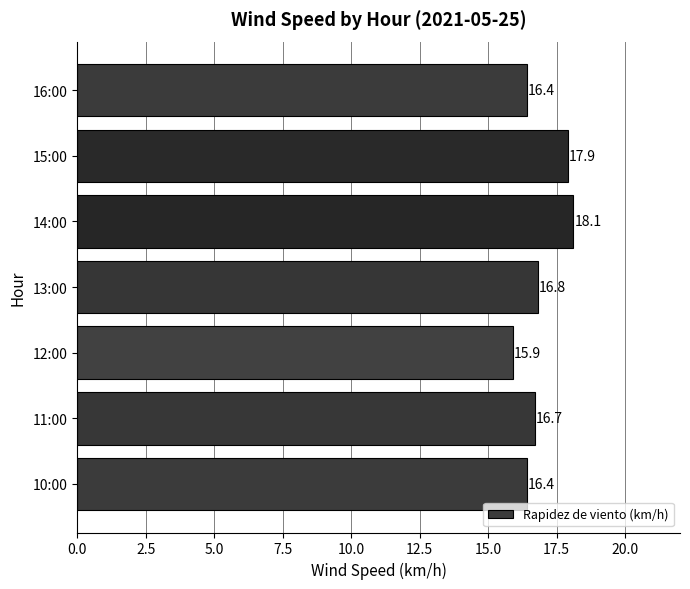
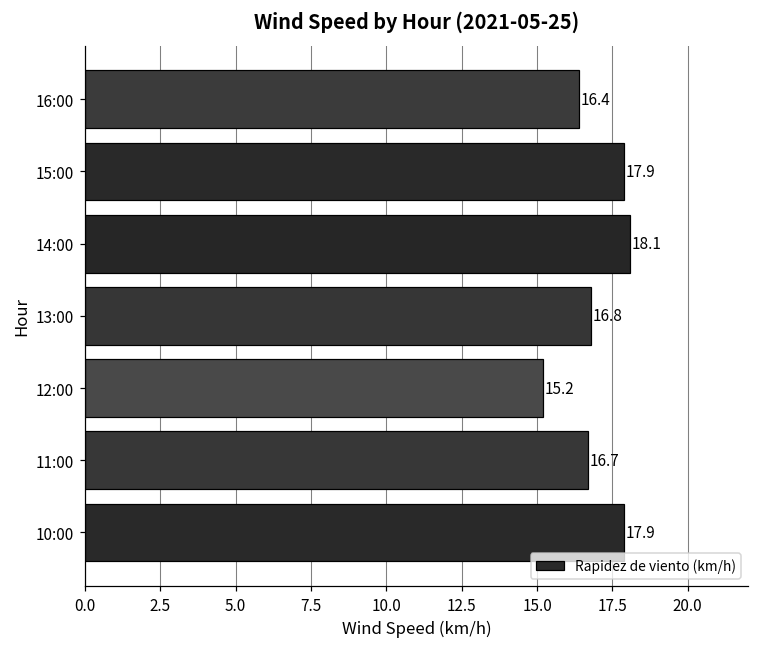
  {
    "16:00": 16.4,
    "15:00": 17.9,
    "14:00": 18.1,
    "13:00": 16.8,
-   "12:00": 15.9,
+   "12:00": 15.2,
    "11:00": 16.7,
-   "10:00": 16.4
+   "10:00": 17.9
  }
